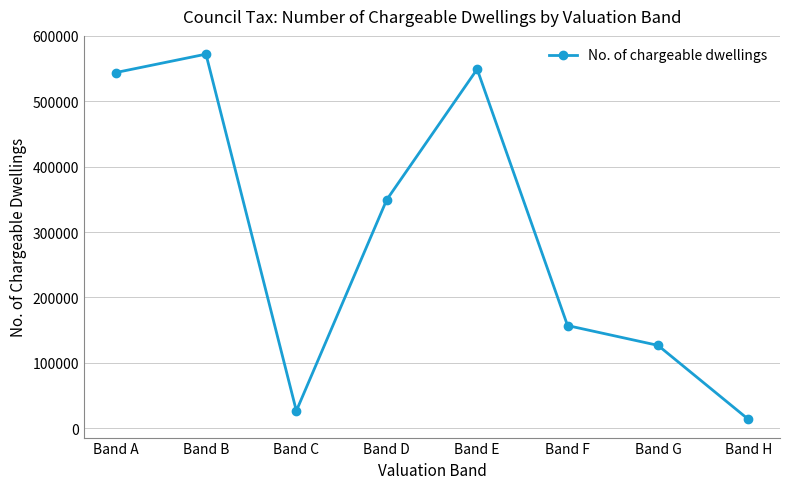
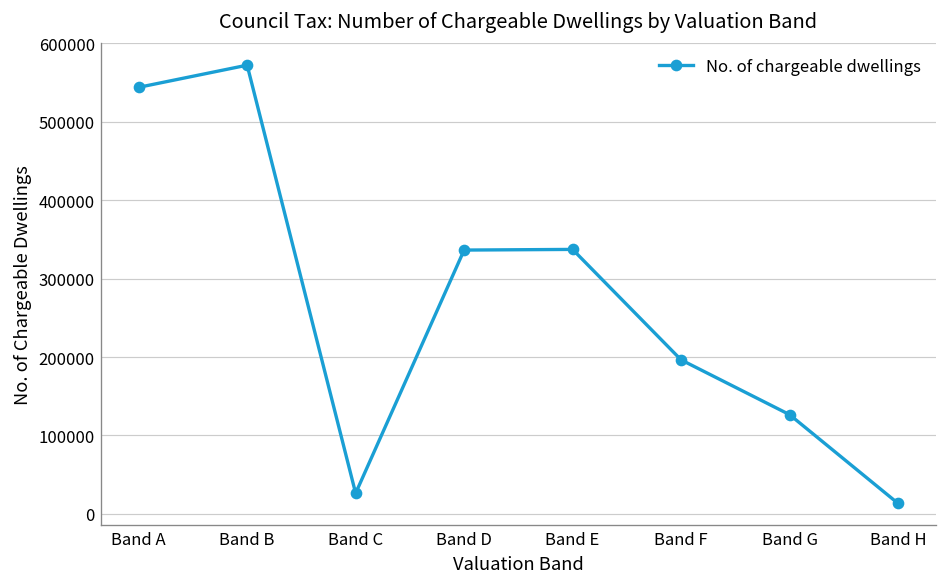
  {
    "Band A": 540000,
    "Band B": 570000,
    "Band C": 30000,
-   "Band D": 350000,
-   "Band E": 550000,
-   "Band F": 160000,
+   "Band D": 340000,
+   "Band E": 340000,
+   "Band F": 200000,
    "Band G": 130000,
    "Band H": 10000
  }
